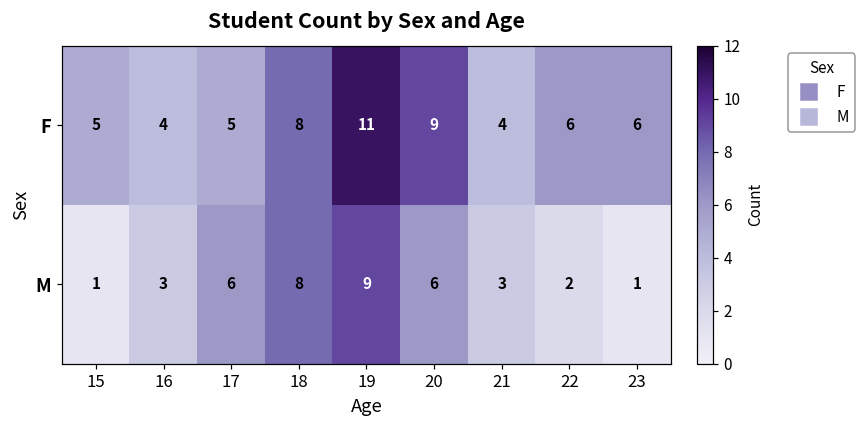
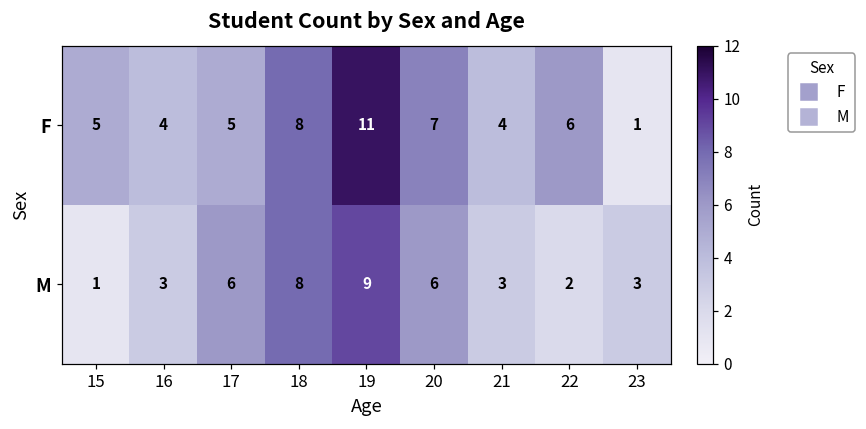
  {
    "F": {
      "15": 5,
      "16": 4,
      "17": 5,
      "18": 8,
      "19": 11,
-     "20": 9,
+     "20": 7,
      "21": 4,
      "22": 6,
-     "23": 6
+     "23": 1
    },
    "M": {
      "15": 1,
      "16": 3,
      "17": 6,
      "18": 8,
      "19": 9,
      "20": 6,
      "21": 3,
      "22": 2,
-     "23": 1
+     "23": 3
    }
  }
